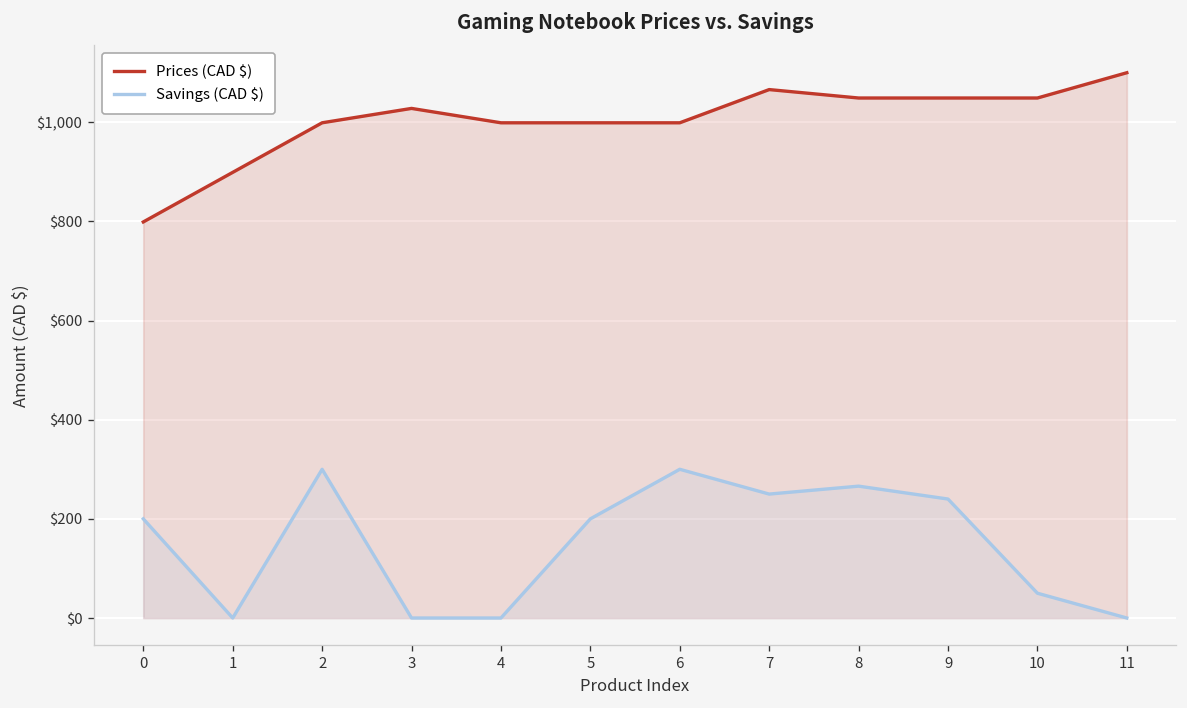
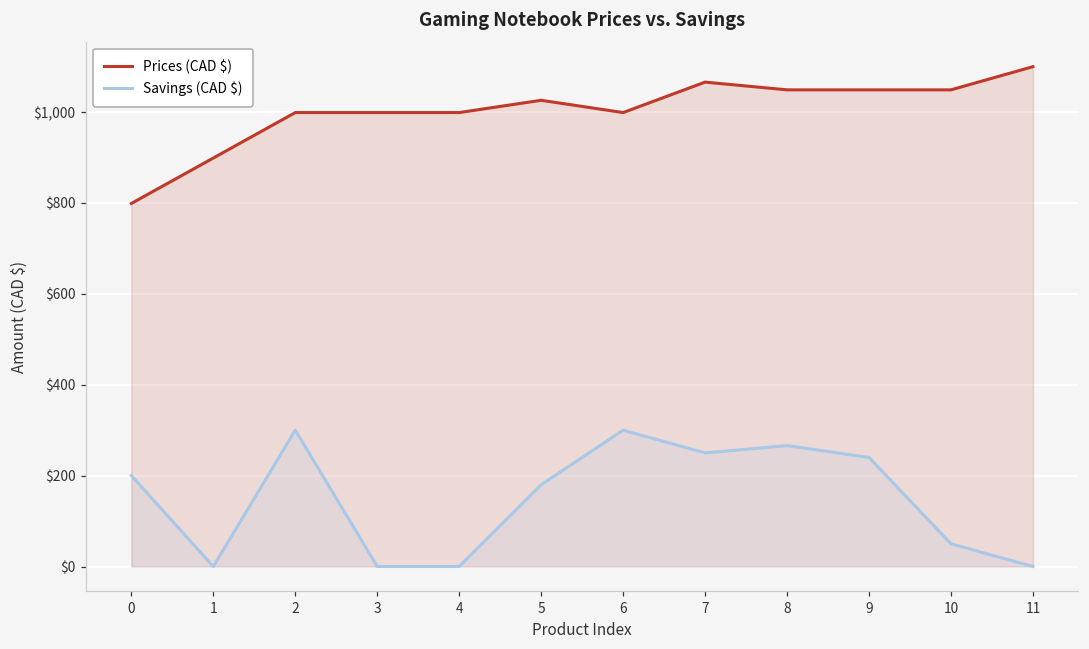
  {
    "Prices (CAD $)": {
      "0": "$800",
      "1": "$900",
      "2": "$1,000",
-     "3": "$1,030",
+     "3": "$1,000",
      "4": "$1,000",
-     "5": "$1,000",
+     "5": "$1,030",
      "6": "$1,000",
      "7": "$1,070",
      "8": "$1,050",
      "9": "$1,050",
      "10": "$1,050",
      "11": "$1,100"
    },
    "Savings (CAD $)": {
      "0": "$200",
      "1": "$0",
      "2": "$300",
      "3": "$0",
      "4": "$0",
-     "5": "$200",
+     "5": "$180",
      "6": "$300",
      "7": "$250",
      "8": "$270",
      "9": "$240",
      "10": "$50",
      "11": "$0"
    }
  }
